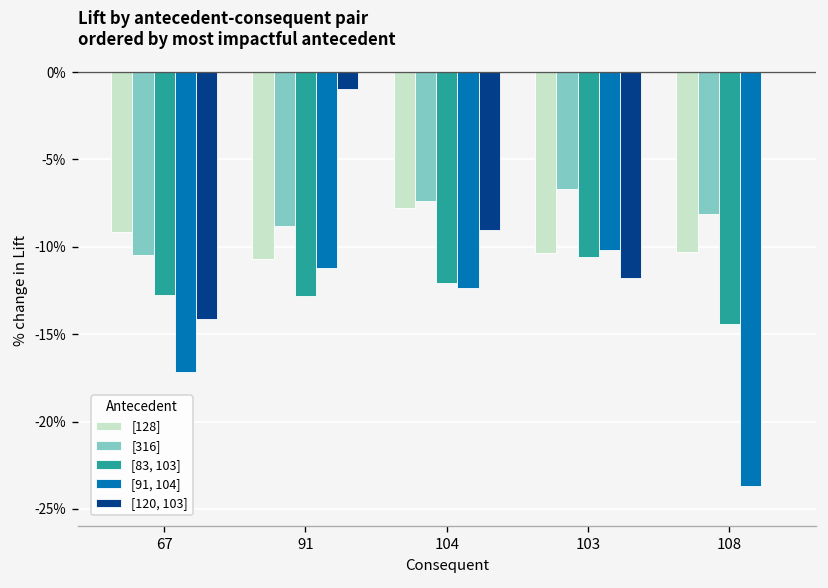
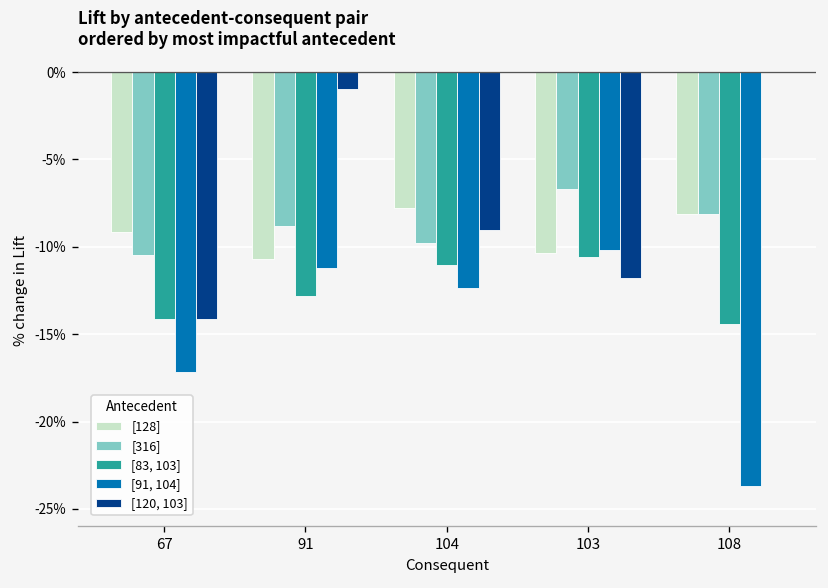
  {
    "[128]": {
      "67": "-9.2%",
      "91": "-10.7%",
      "104": "-7.8%",
      "103": "-10.3%",
-     "108": "-10.3%"
+     "108": "-8.1%"
    },
    "[316]": {
      "67": "-10.4%",
      "91": "-8.8%",
-     "104": "-7.4%",
+     "104": "-9.8%",
      "103": "-6.7%",
      "108": "-8.1%"
    },
    "[83, 103]": {
-     "67": "-12.7%",
+     "67": "-14.1%",
      "91": "-12.8%",
-     "104": "-12.1%",
+     "104": "-11.0%",
      "103": "-10.6%",
      "108": "-14.4%"
    },
    "[91, 104]": {
      "67": "-17.2%",
      "91": "-11.2%",
      "104": "-12.3%",
      "103": "-10.2%",
      "108": "-23.7%"
    },
    "[120, 103]": {
      "67": "-14.1%",
      "91": "-1.0%",
      "104": "-9.0%",
      "103": "-11.8%",
      "108": "0.0%"
    }
  }
